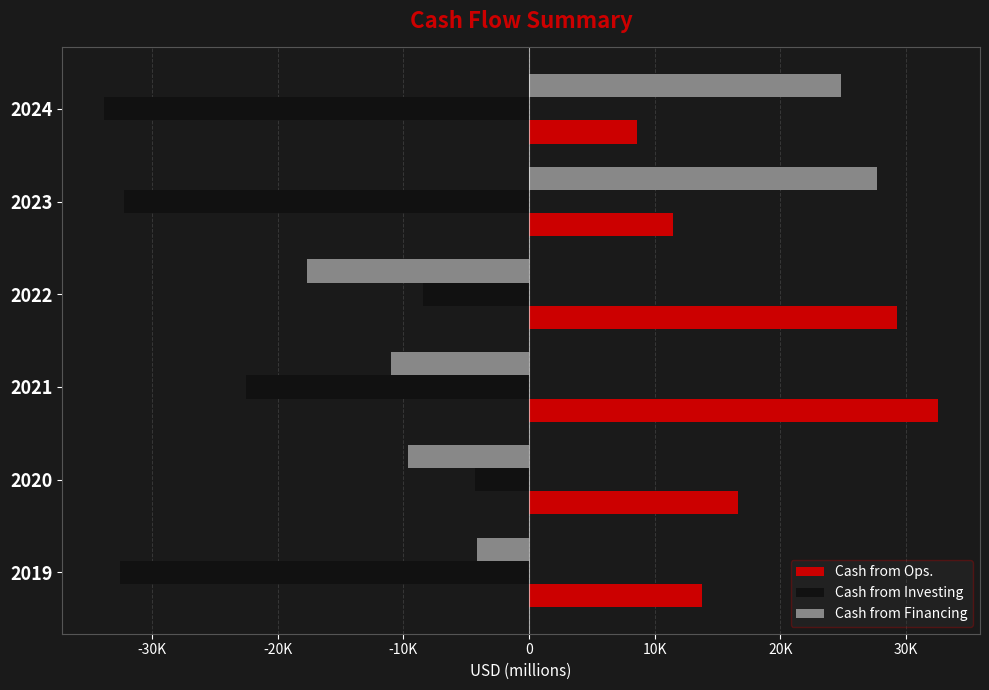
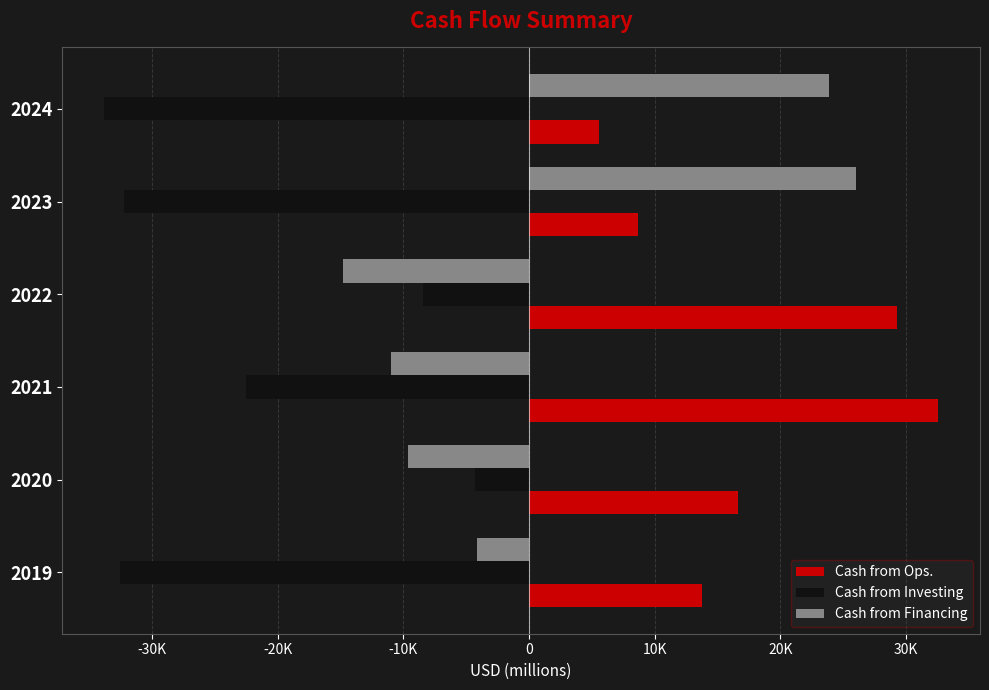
  {
    "Cash from Ops.": {
-     "2024": 8600,
-     "2023": 11400,
+     "2024": 5600,
+     "2023": 8700,
      "2022": 29300,
      "2021": 32600,
      "2020": 16600,
      "2019": 13800
    },
    "Cash from Investing": {
      "2024": -33900,
      "2023": -32300,
      "2022": -8400,
      "2021": -22500,
      "2020": -4300,
      "2019": -32600
    },
    "Cash from Financing": {
-     "2024": 24900,
-     "2023": 27700,
-     "2022": -17700,
+     "2024": 23900,
+     "2023": 26100,
+     "2022": -14800,
      "2021": -11000,
      "2020": -9600,
      "2019": -4100
    }
  }
